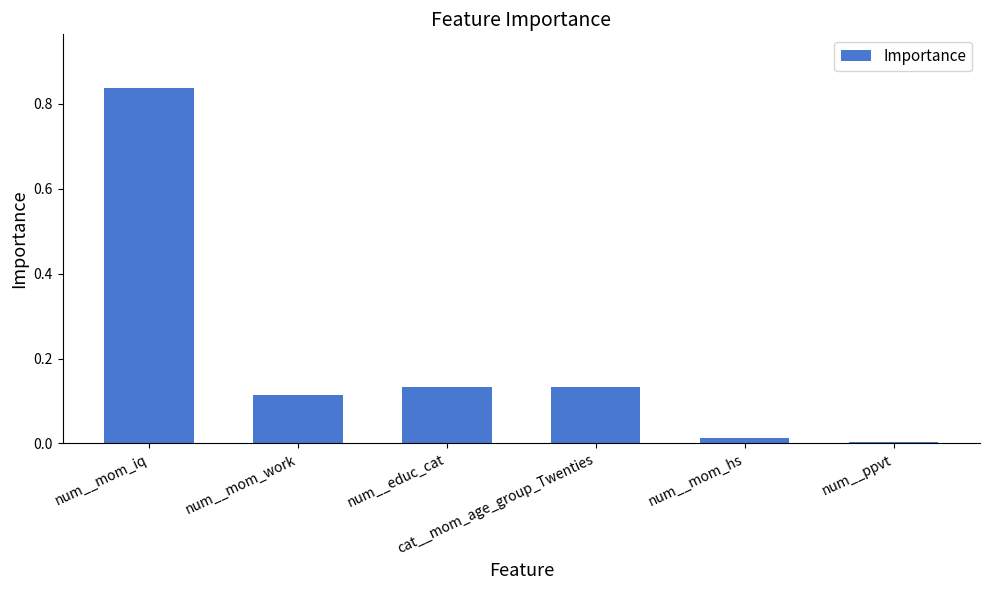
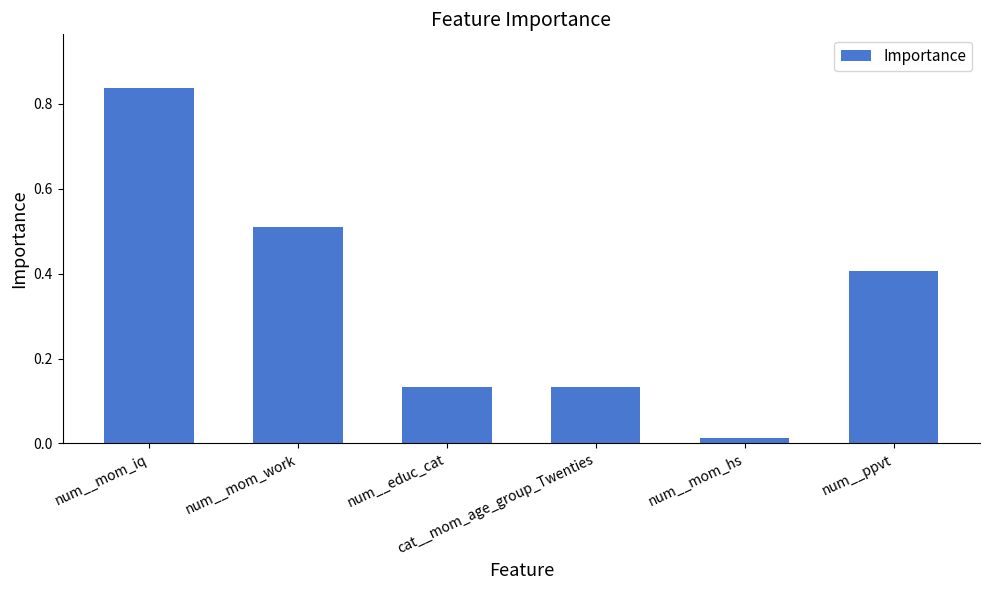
  {
    "num__mom_iq": 0.84,
-   "num__mom_work": 0.11,
+   "num__mom_work": 0.51,
    "num__educ_cat": 0.13,
    "cat__mom_age_group_Twenties": 0.13,
    "num__mom_hs": 0.01,
-   "num__ppvt": 0.00
+   "num__ppvt": 0.41
  }
